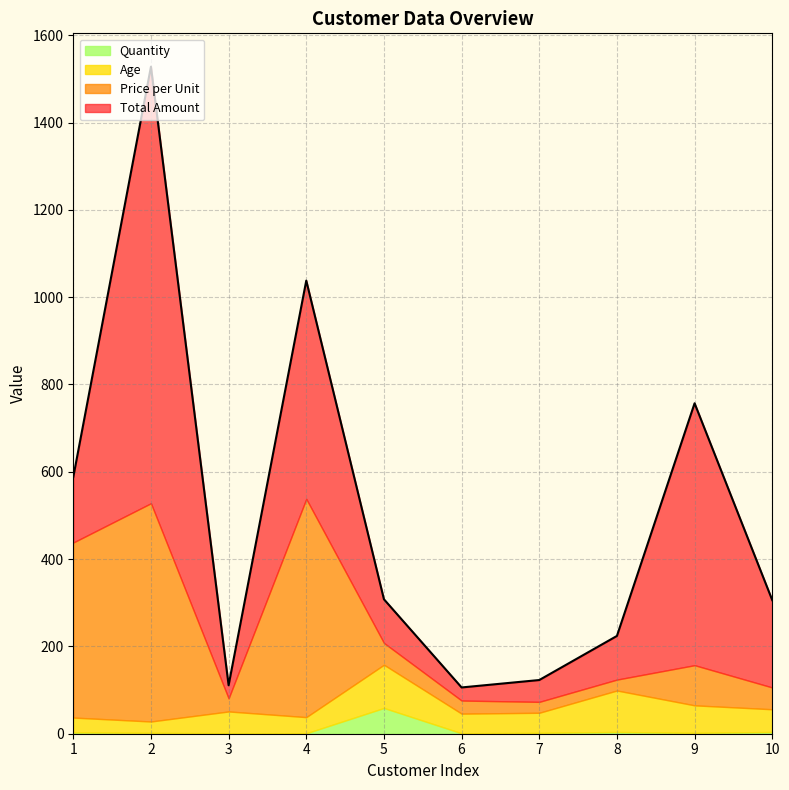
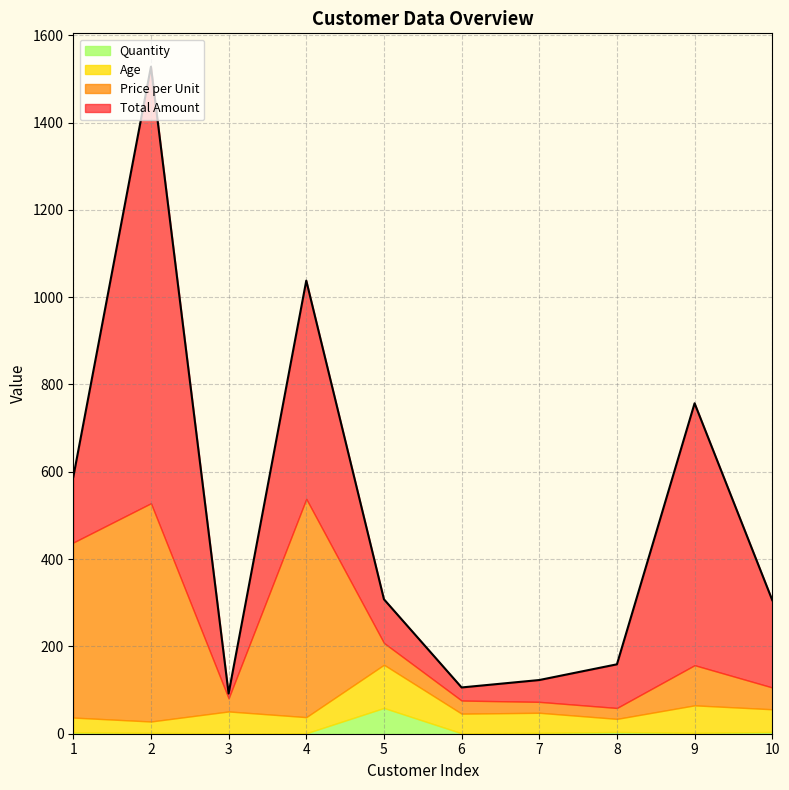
  {
    "Quantity": {
      "5": 60
    },
    "Age": {
      "1": 30,
      "2": 30,
      "3": 50,
      "4": 40,
      "5": 100,
      "6": 50,
      "7": 50,
-     "8": 100,
+     "8": 30,
      "9": 60,
      "10": 50
    },
    "Price per Unit": {
      "1": 400,
      "2": 500,
      "3": 30,
      "4": 500,
      "5": 50,
      "6": 30,
      "7": 30,
      "8": 30,
      "9": 90,
      "10": 50
    },
    "Total Amount": {
      "1": 150,
-     "3": 30,
+     "3": 10,
      "4": 500,
      "5": 100,
      "6": 30,
      "7": 50,
      "8": 100,
      "9": 600,
      "10": 200
    }
  }
